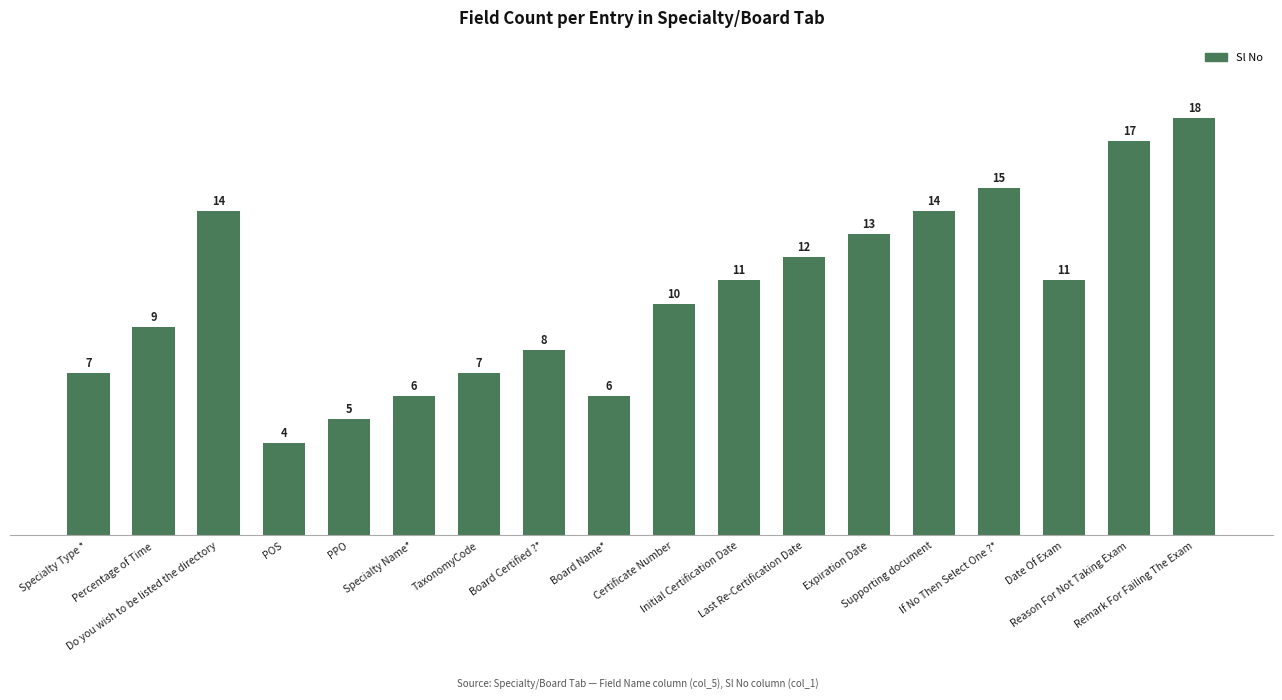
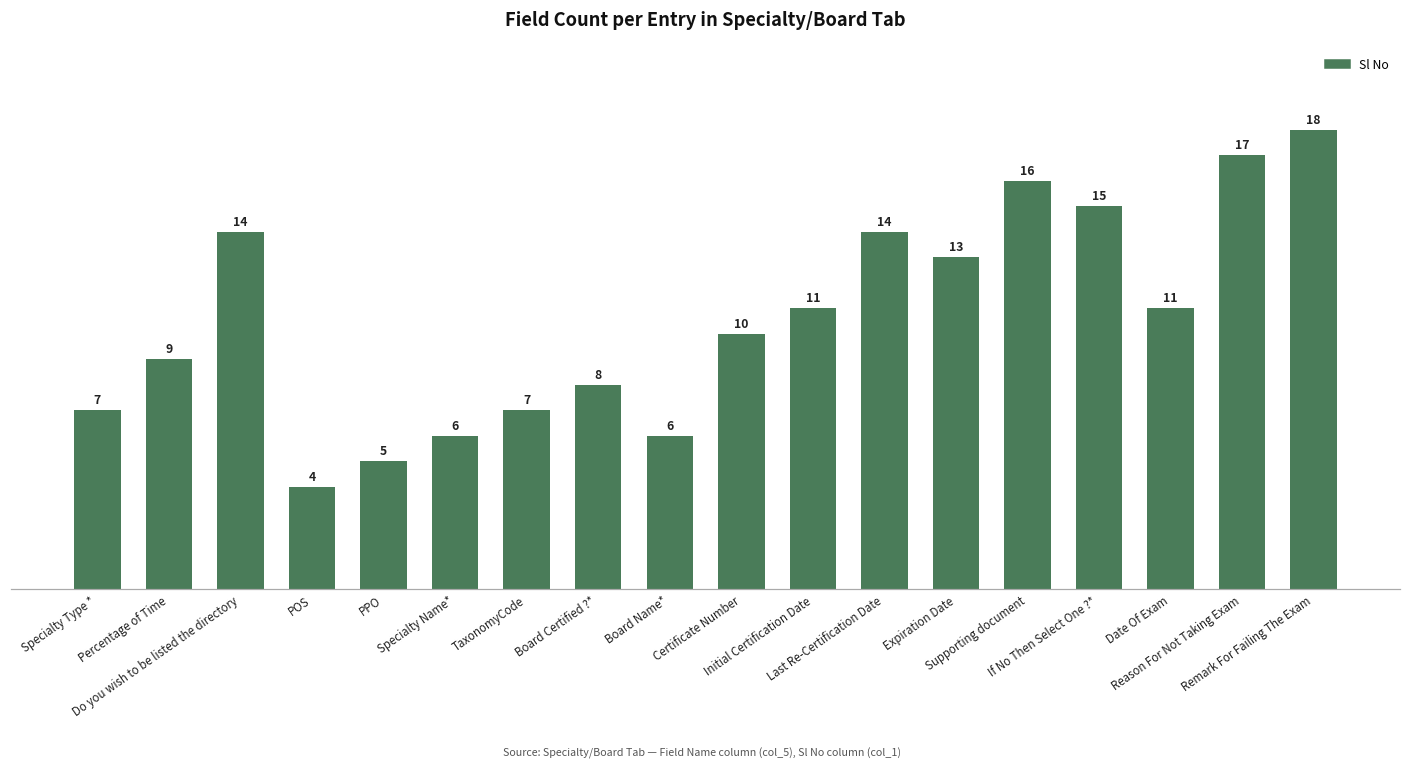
  {
    "Specialty Type *": 7,
    "Percentage of Time": 9,
    "Do you wish to be listed the directory": 14,
    "POS": 4,
    "PPO": 5,
    "Specialty Name*": 6,
    "TaxonomyCode": 7,
    "Board Certified ?*": 8,
    "Board Name*": 6,
    "Certificate Number": 10,
    "Initial Certification Date": 11,
-   "Last Re-Certification Date": 12,
+   "Last Re-Certification Date": 14,
    "Expiration Date": 13,
-   "Supporting document": 14,
+   "Supporting document": 16,
    "If No Then Select One ?*": 15,
    "Date Of Exam": 11,
    "Reason For Not Taking Exam": 17,
    "Remark For Failing The Exam": 18
  }
